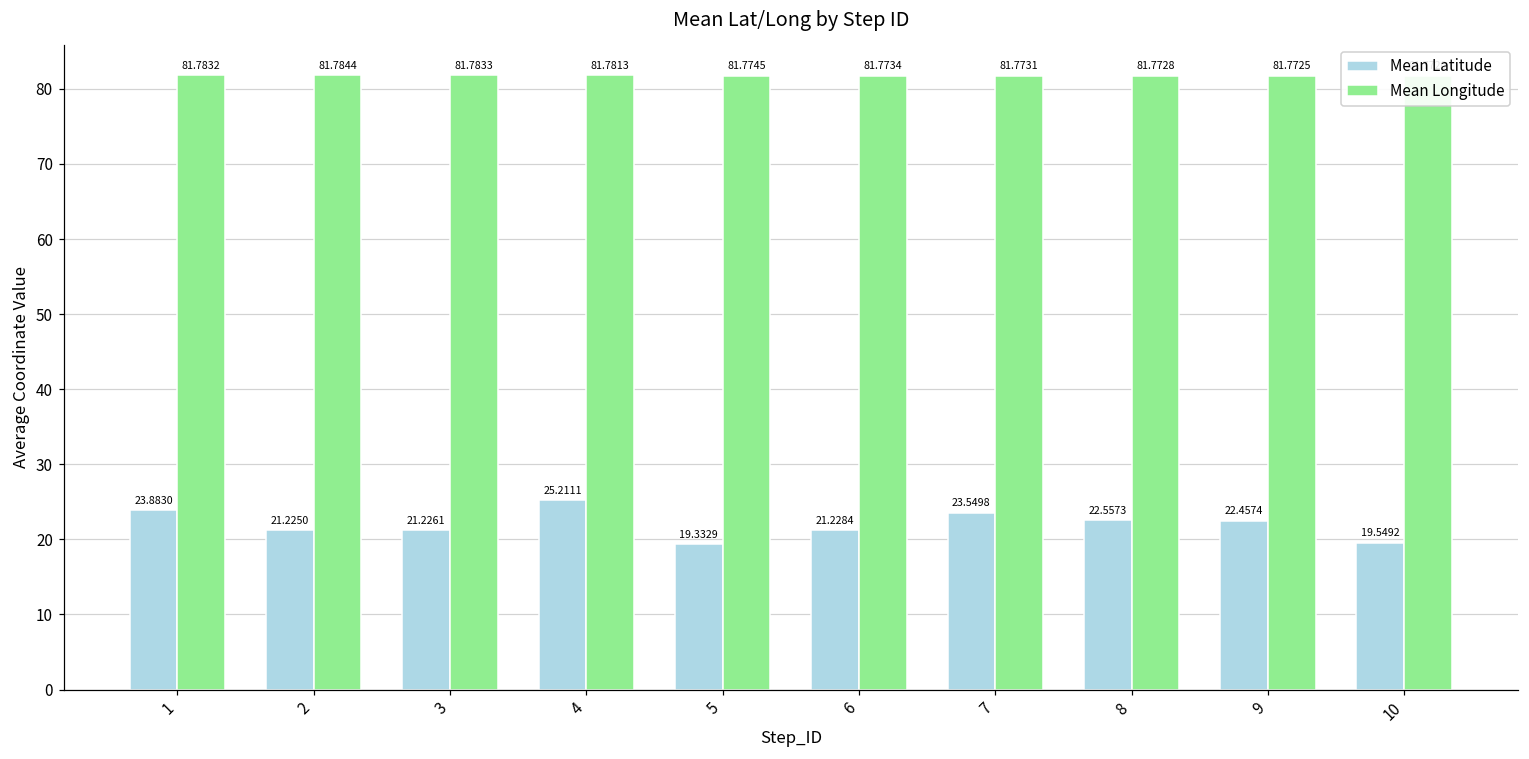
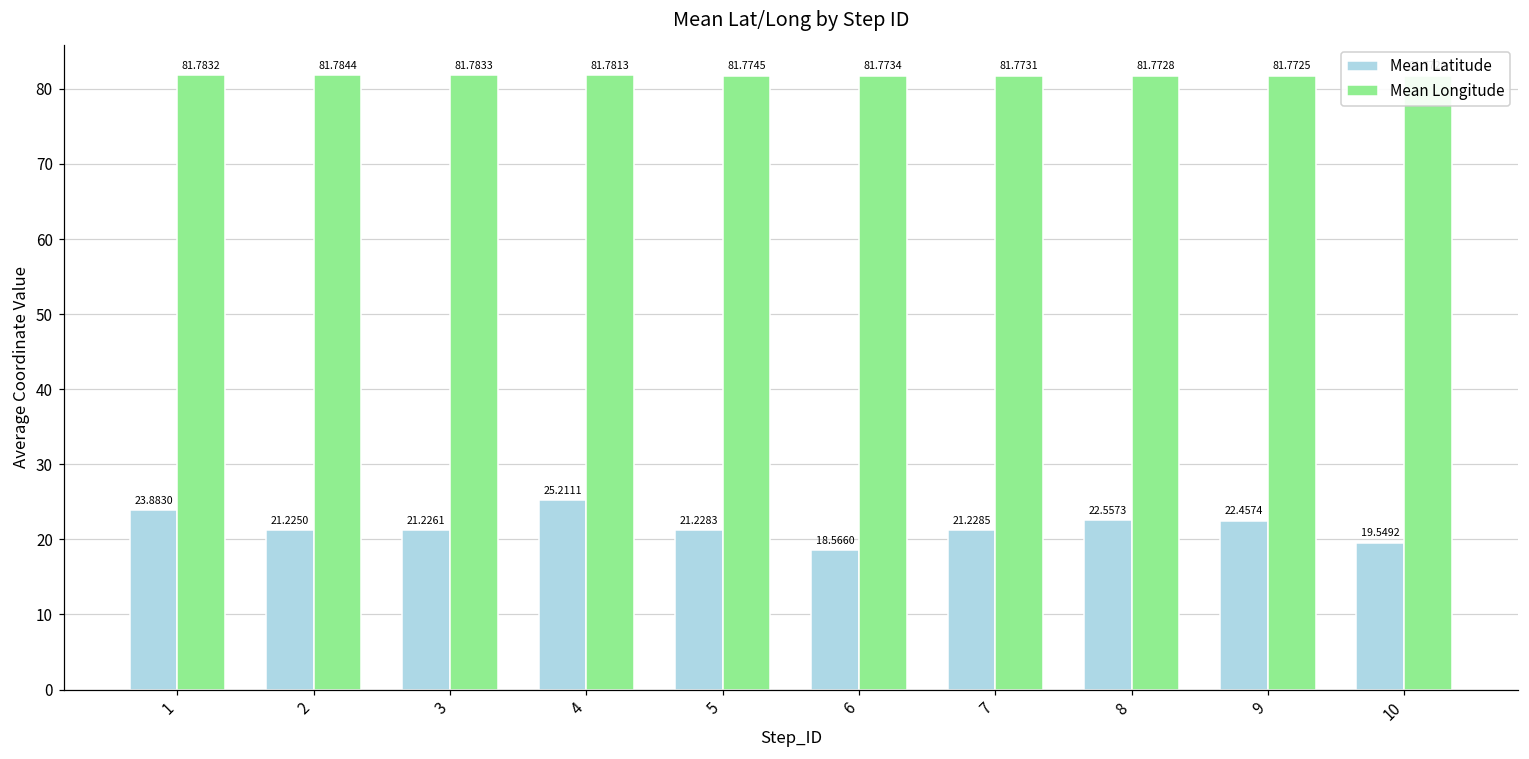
  {
    "Mean Latitude": {
      "1": 23.8830,
      "2": 21.2250,
      "3": 21.2261,
      "4": 25.2111,
-     "5": 19.3329,
-     "6": 21.2284,
-     "7": 23.5498,
+     "5": 21.2283,
+     "6": 18.5660,
+     "7": 21.2285,
      "8": 22.5573,
      "9": 22.4574,
      "10": 19.5492
    },
    "Mean Longitude": {
      "1": 81.7832,
      "2": 81.7844,
      "3": 81.7833,
      "4": 81.7813,
      "5": 81.7745,
      "6": 81.7734,
      "7": 81.7731,
      "8": 81.7728,
      "9": 81.7725
    }
  }
